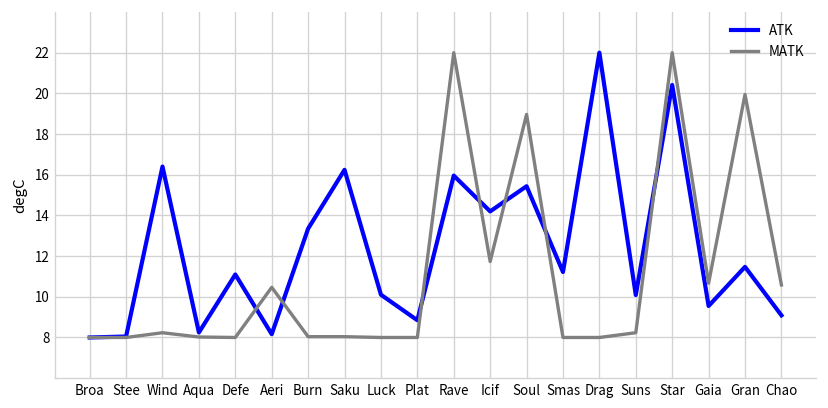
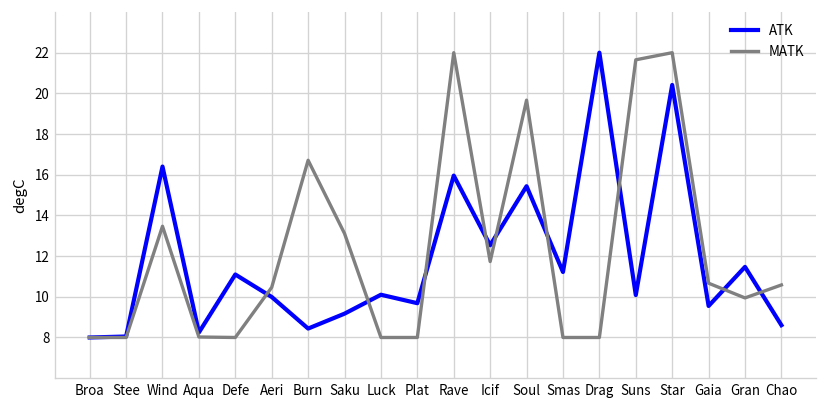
  {
    "ATK": {
      "Wind": 16.4,
      "Aqua": 8.2,
      "Defe": 11.1,
-     "Aeri": 8.2,
-     "Burn": 13.4,
-     "Saku": 16.2,
+     "Aeri": 10.0,
+     "Burn": 8.4,
+     "Saku": 9.2,
      "Luck": 10.1,
-     "Plat": 8.8,
+     "Plat": 9.7,
      "Rave": 16.0,
-     "Icif": 14.2,
+     "Icif": 12.5,
      "Soul": 15.4,
      "Smas": 11.2,
      "Drag": 22.0,
      "Suns": 10.1,
      "Star": 20.4,
      "Gaia": 9.5,
      "Gran": 11.5,
-     "Chao": 9.1
+     "Chao": 8.6
    },
    "MATK": {
-     "Wind": 8.2,
+     "Wind": 13.5,
      "Aqua": 8.0,
      "Defe": 8.0,
      "Aeri": 10.5,
-     "Burn": 8.0,
-     "Saku": 8.0,
+     "Burn": 16.7,
+     "Saku": 13.1,
      "Luck": 8.0,
      "Plat": 8.0,
      "Rave": 22.0,
      "Icif": 11.7,
-     "Soul": 19.0,
+     "Soul": 19.7,
      "Smas": 8.0,
      "Drag": 8.0,
-     "Suns": 8.2,
+     "Suns": 21.7,
      "Star": 22.0,
      "Gaia": 10.7,
-     "Gran": 19.9,
+     "Gran": 9.9,
      "Chao": 10.6
    }
  }
